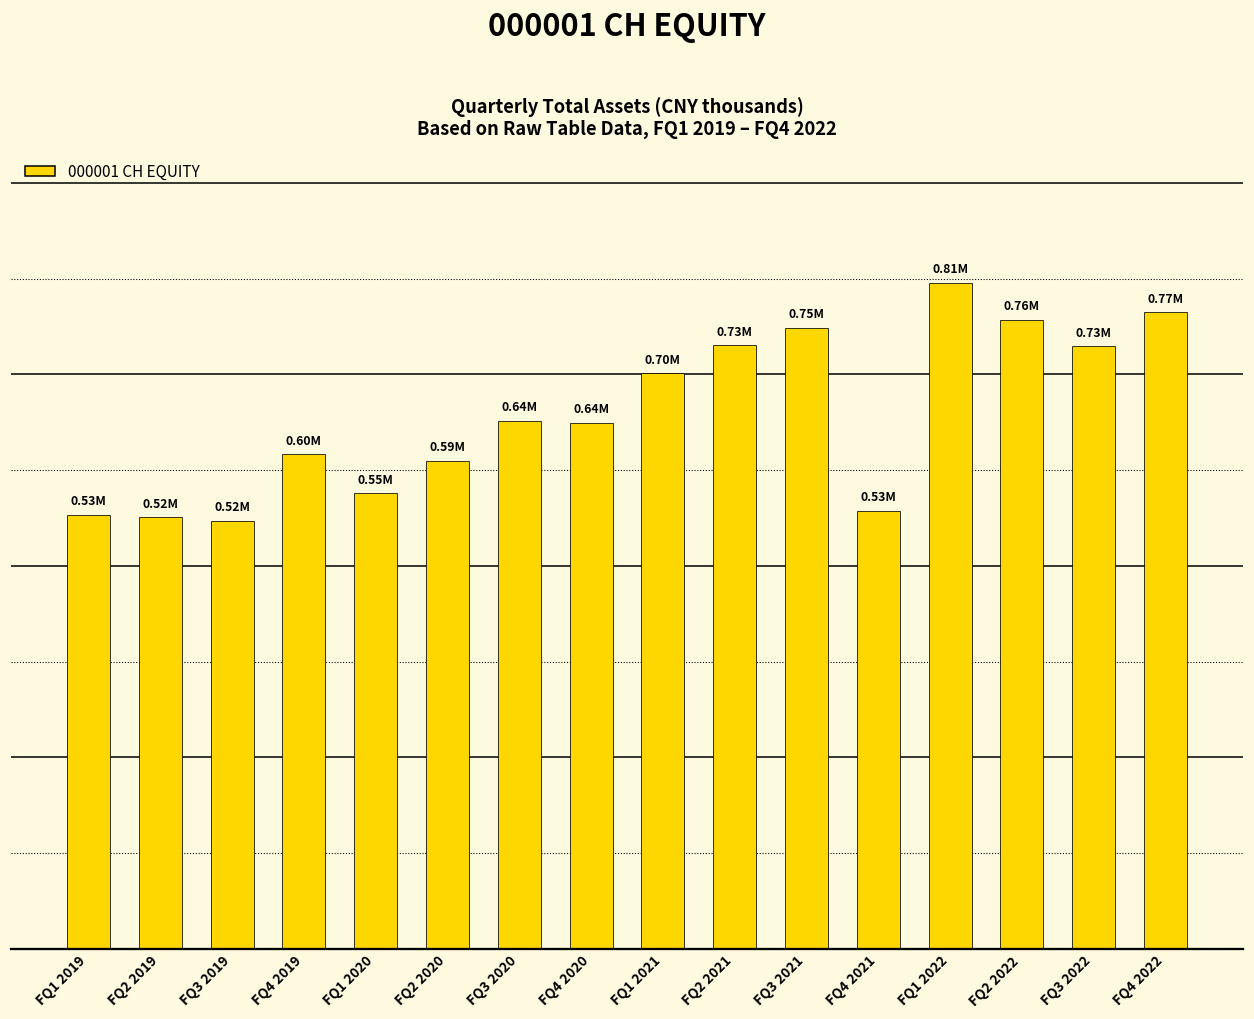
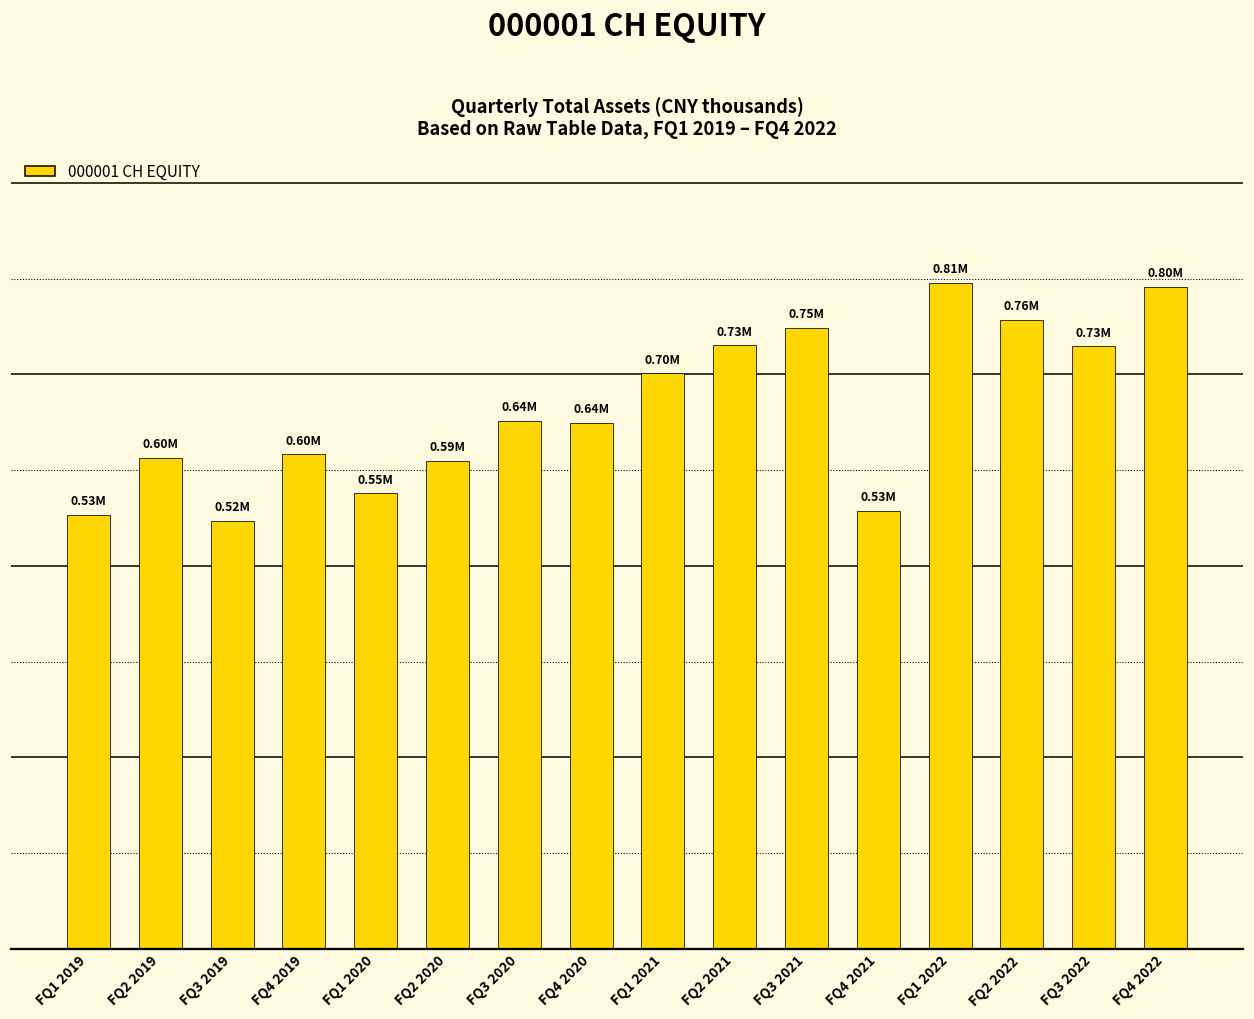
  {
    "FQ1 2019": "0.53M",
-   "FQ2 2019": "0.52M",
+   "FQ2 2019": "0.60M",
    "FQ3 2019": "0.52M",
    "FQ4 2019": "0.60M",
    "FQ1 2020": "0.55M",
    "FQ2 2020": "0.59M",
    "FQ3 2020": "0.64M",
    "FQ4 2020": "0.64M",
    "FQ1 2021": "0.70M",
    "FQ2 2021": "0.73M",
    "FQ3 2021": "0.75M",
    "FQ4 2021": "0.53M",
    "FQ1 2022": "0.81M",
    "FQ2 2022": "0.76M",
    "FQ3 2022": "0.73M",
-   "FQ4 2022": "0.77M"
+   "FQ4 2022": "0.80M"
  }
